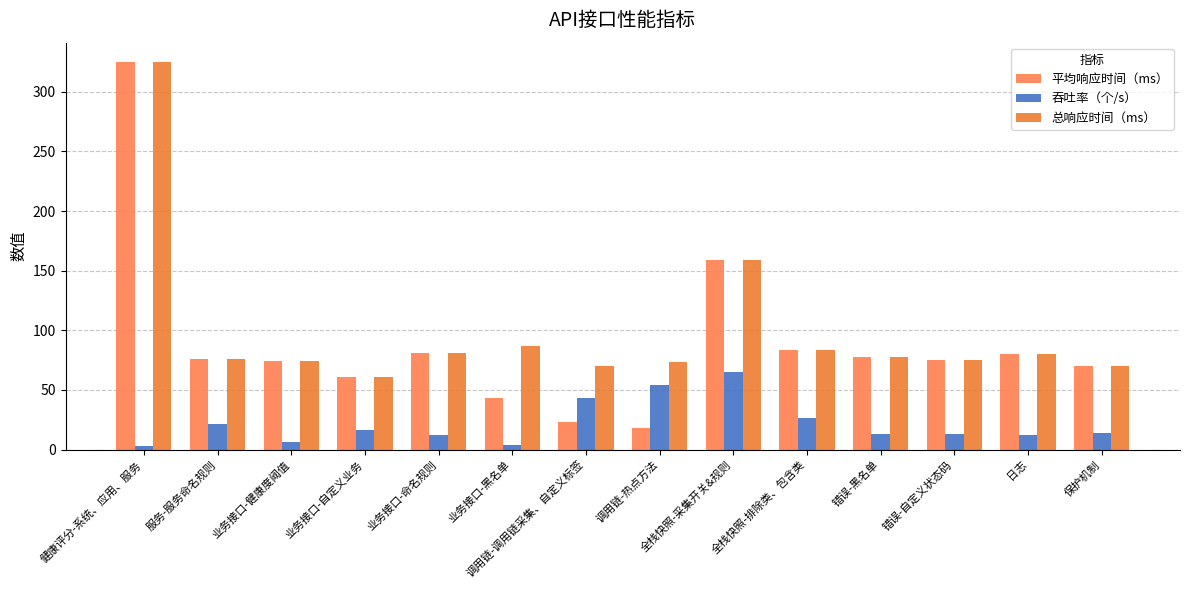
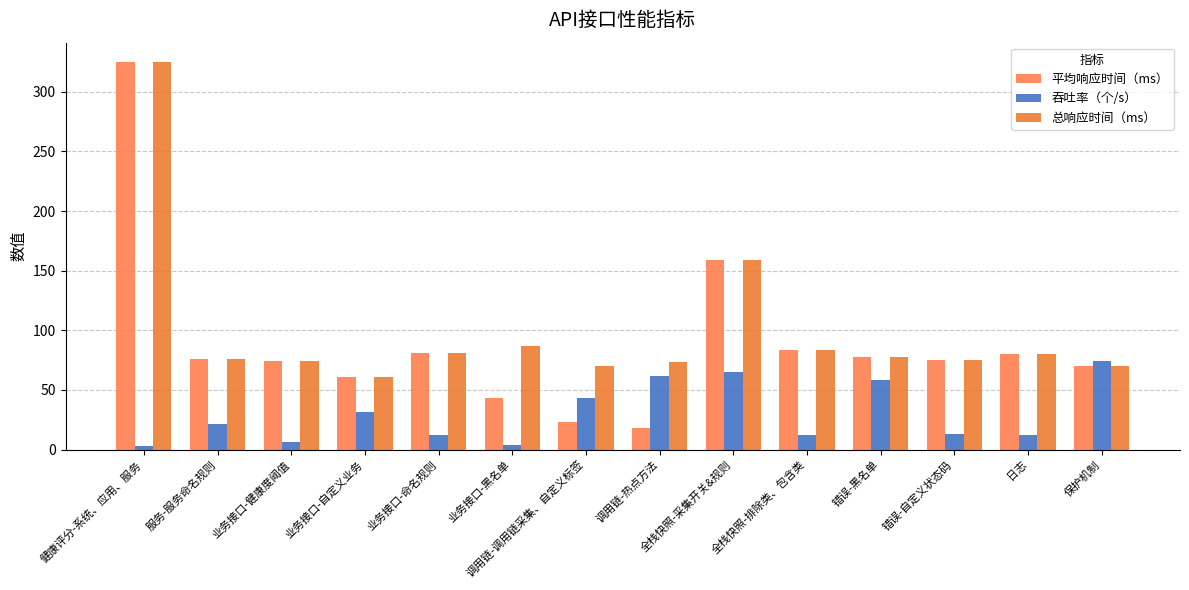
  {
    "吞吐率（个/s）": {
      "健康评分-系统、应用、服务": 3,
      "服务-服务命名规则": 21,
      "业务接口-健康度阈值": 7,
-     "业务接口-自定义业务": 16,
+     "业务接口-自定义业务": 32,
      "业务接口-命名规则": 12,
      "业务接口-黑名单": 4,
      "调用链-调用链采集、自定义标签": 43,
-     "调用链-热点方法": 55,
+     "调用链-热点方法": 62,
      "全栈快照-采集开关&规则": 65,
-     "全栈快照-排除类、包含类": 27,
-     "错误-黑名单": 13,
+     "全栈快照-排除类、包含类": 12,
+     "错误-黑名单": 59,
      "错误-自定义状态码": 13,
      "日志": 13,
-     "保护机制": 14
+     "保护机制": 74
    }
  }
